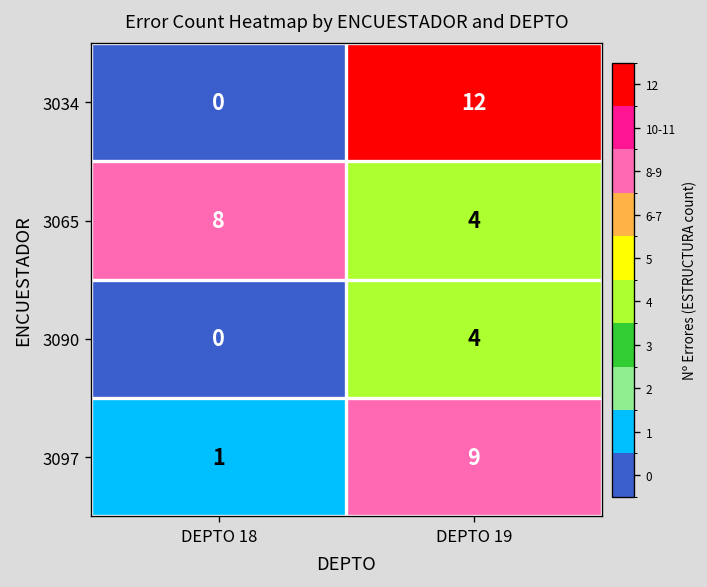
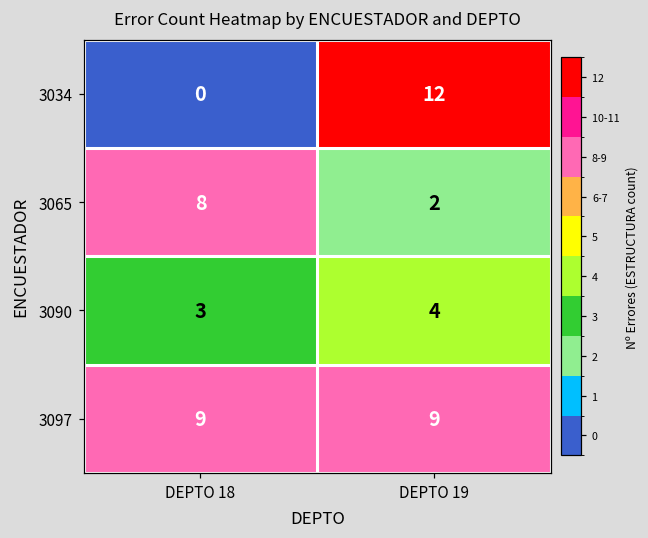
  {
    "3034": {
      "DEPTO 18": 0,
      "DEPTO 19": 12
    },
    "3065": {
      "DEPTO 18": 8,
-     "DEPTO 19": 4
+     "DEPTO 19": 2
    },
    "3090": {
-     "DEPTO 18": 0,
+     "DEPTO 18": 3,
      "DEPTO 19": 4
    },
    "3097": {
-     "DEPTO 18": 1,
+     "DEPTO 18": 9,
      "DEPTO 19": 9
    }
  }
